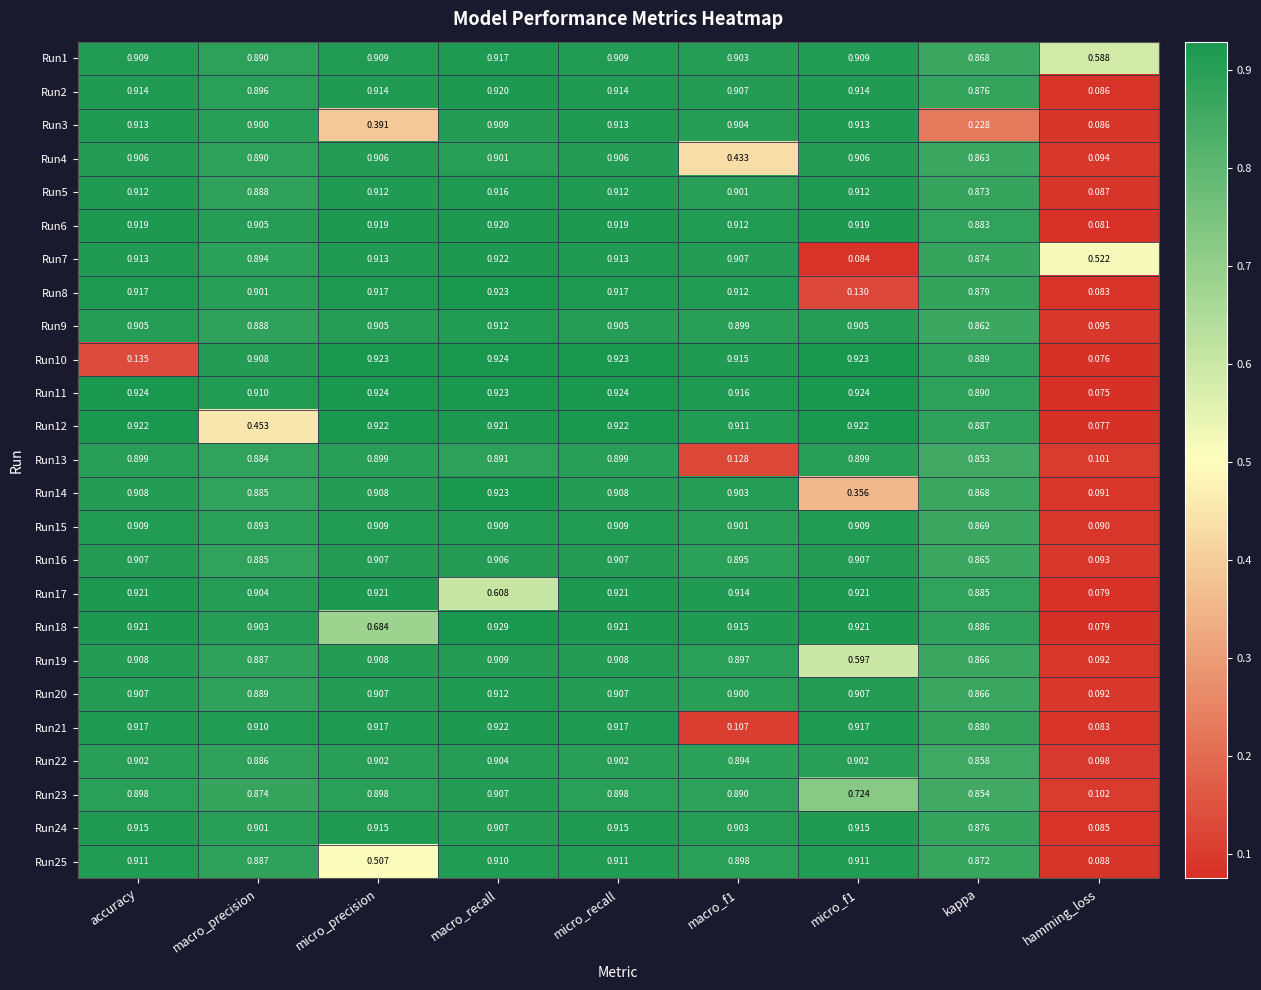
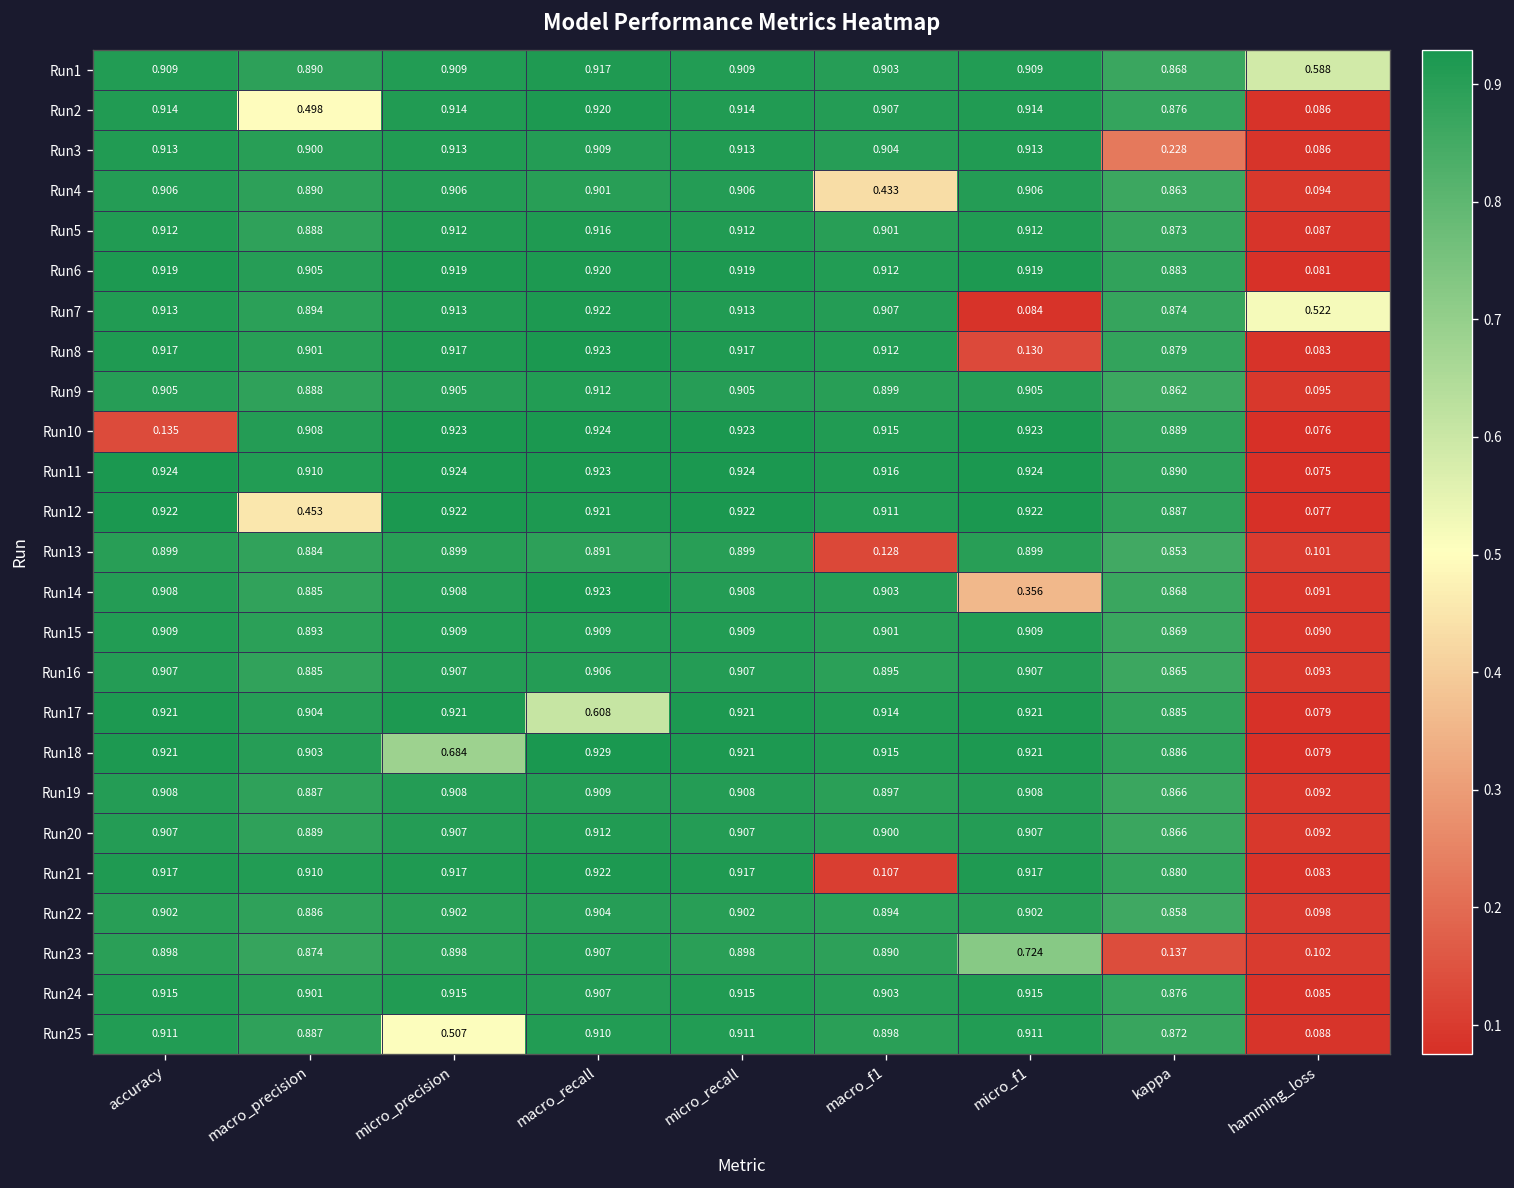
  {
    "Run2": {
      "accuracy": 0.914,
-     "macro_precision": 0.896,
+     "macro_precision": 0.498,
      "micro_precision": 0.914,
      "macro_recall": 0.920,
      "micro_recall": 0.914,
      "macro_f1": 0.907,
      "micro_f1": 0.914,
      "kappa": 0.876,
      "hamming_loss": 0.086
    },
    "Run3": {
      "accuracy": 0.913,
      "macro_precision": 0.900,
-     "micro_precision": 0.391,
+     "micro_precision": 0.913,
      "macro_recall": 0.909,
      "micro_recall": 0.913,
      "macro_f1": 0.904,
      "micro_f1": 0.913,
      "kappa": 0.228,
      "hamming_loss": 0.086
    },
    "Run19": {
      "accuracy": 0.908,
      "macro_precision": 0.887,
      "micro_precision": 0.908,
      "macro_recall": 0.909,
      "micro_recall": 0.908,
      "macro_f1": 0.897,
-     "micro_f1": 0.597,
+     "micro_f1": 0.908,
      "kappa": 0.866,
      "hamming_loss": 0.092
    },
    "Run23": {
      "accuracy": 0.898,
      "macro_precision": 0.874,
      "micro_precision": 0.898,
      "macro_recall": 0.907,
      "micro_recall": 0.898,
      "macro_f1": 0.890,
      "micro_f1": 0.724,
-     "kappa": 0.854,
+     "kappa": 0.137,
      "hamming_loss": 0.102
    }
  }
